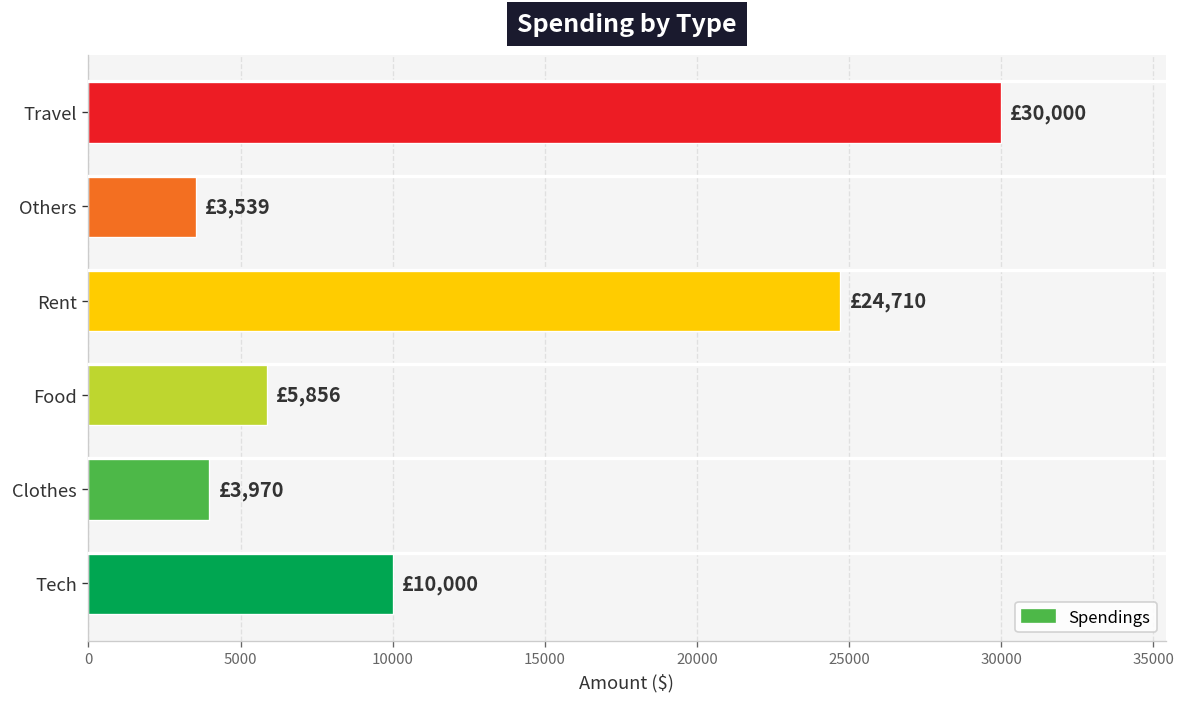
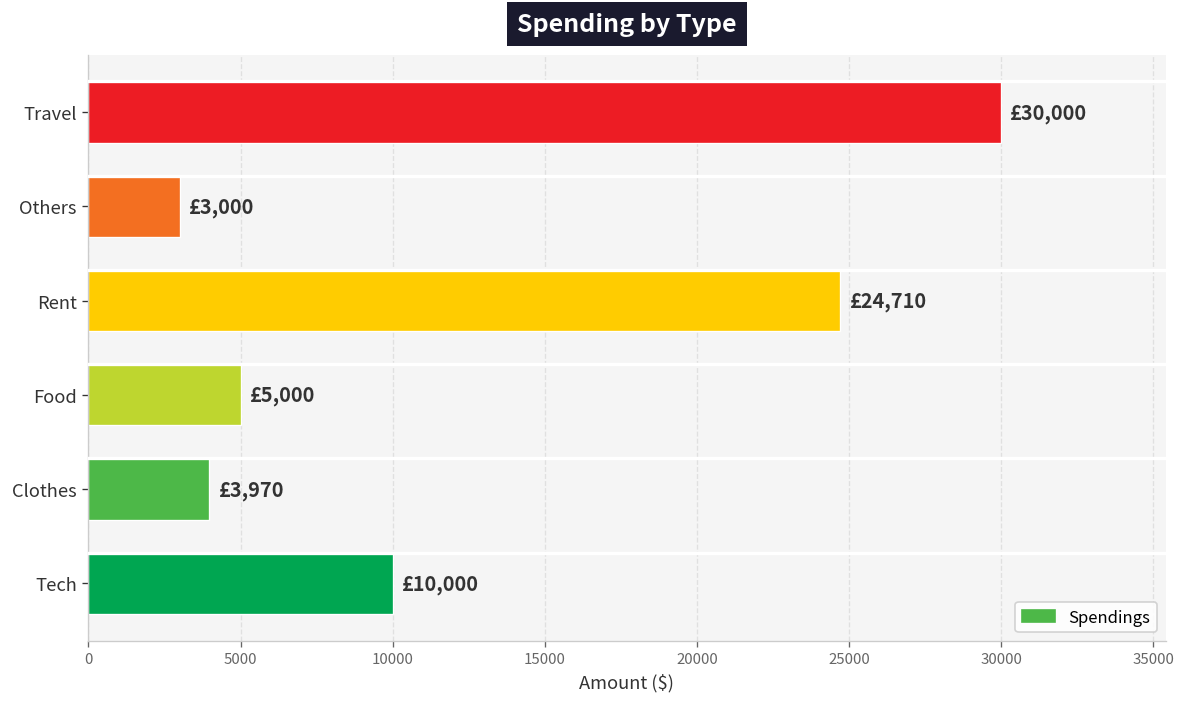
  {
    "Travel": "£30,000",
-   "Others": "£3,539",
+   "Others": "£3,000",
    "Rent": "£24,710",
-   "Food": "£5,856",
+   "Food": "£5,000",
    "Clothes": "£3,970",
    "Tech": "£10,000"
  }
